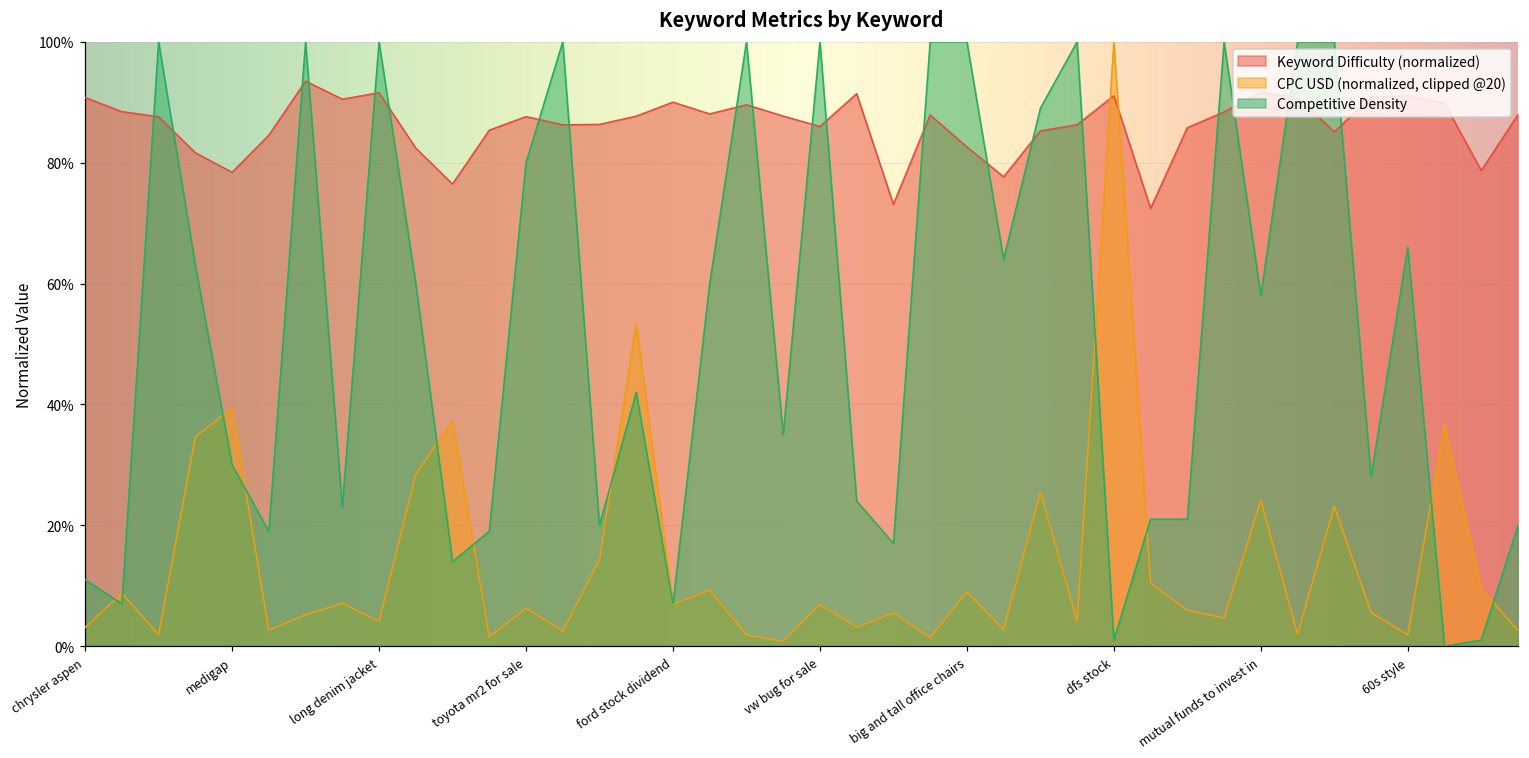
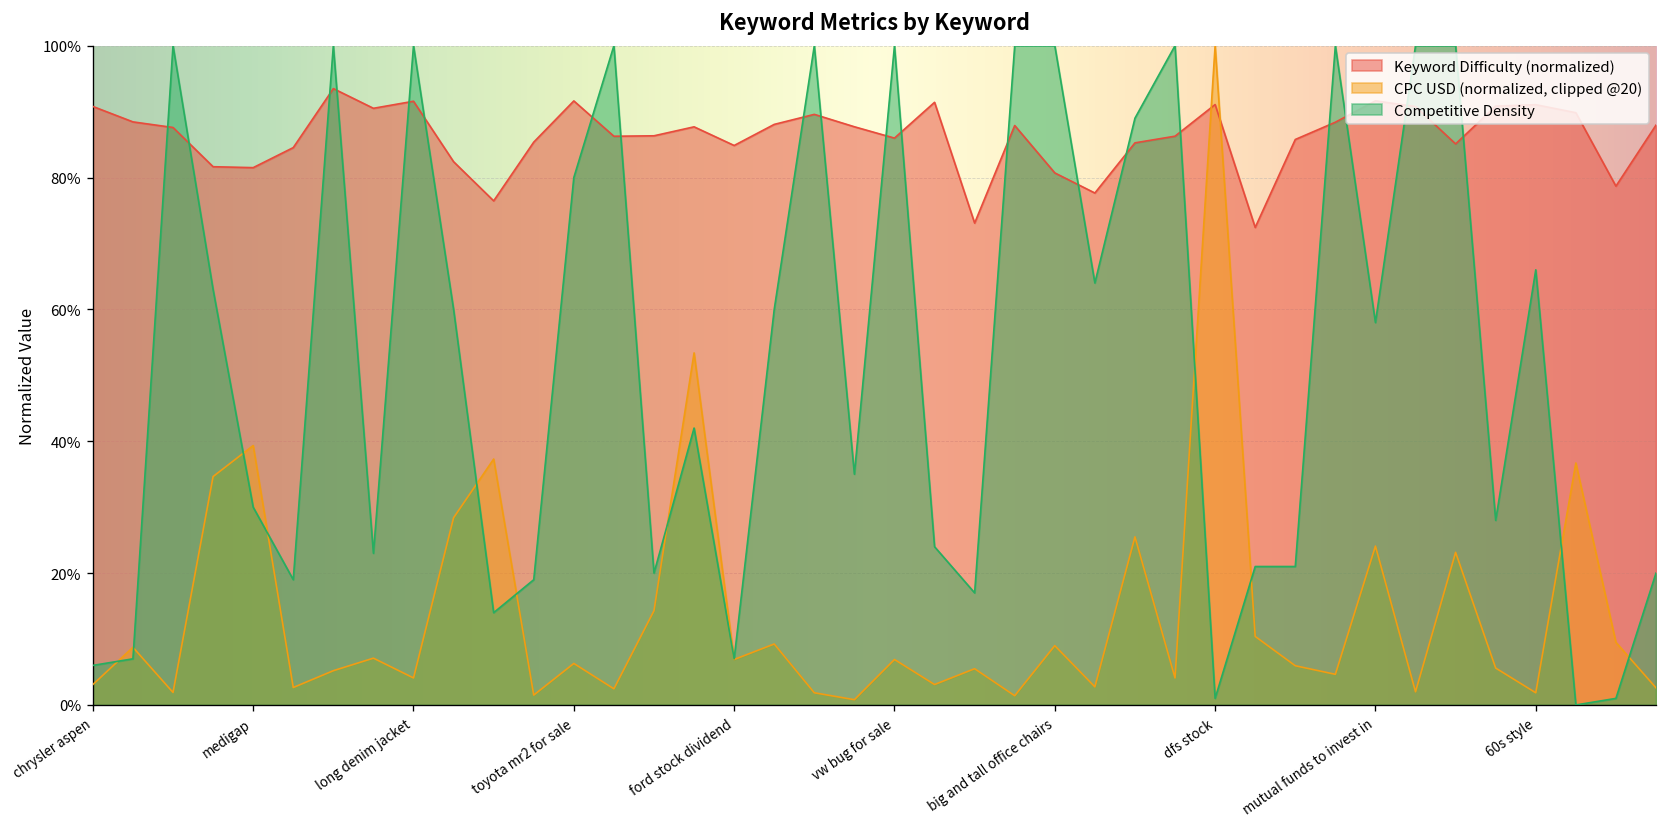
  {
    "Keyword Difficulty (normalized)": {
      "chrysler aspen": "91%",
-     "medigap": "78%",
+     "medigap": "82%",
      "long denim jacket": "92%",
-     "toyota mr2 for sale": "88%",
-     "ford stock dividend": "90%",
+     "toyota mr2 for sale": "92%",
+     "ford stock dividend": "85%",
      "vw bug for sale": "86%",
-     "big and tall office chairs": "83%",
+     "big and tall office chairs": "81%",
      "dfs stock": "91%"
    },
    "CPC USD (normalized, clipped @20)": {
      "chrysler aspen": "3%",
      "medigap": "39%",
      "long denim jacket": "4%",
      "toyota mr2 for sale": "6%",
      "vw bug for sale": "7%",
      "big and tall office chairs": "9%",
      "dfs stock": "100%",
      "mutual funds to invest in": "24%",
      "60s style": "2%"
    },
    "Competitive Density": {
-     "chrysler aspen": "11%",
+     "chrysler aspen": "6%",
      "medigap": "30%",
      "long denim jacket": "100%",
      "toyota mr2 for sale": "80%",
      "vw bug for sale": "100%",
      "big and tall office chairs": "100%",
      "dfs stock": "1%",
      "mutual funds to invest in": "58%",
      "60s style": "66%"
    }
  }
